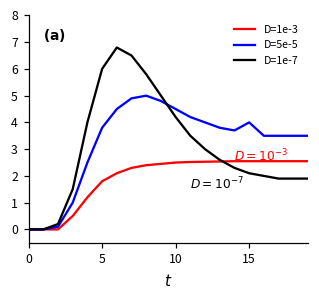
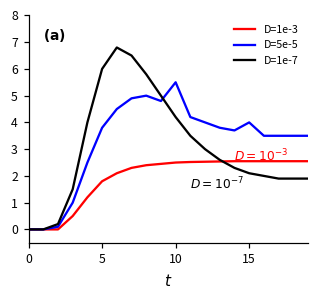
  {
    "D=1e-3": {
      "5": 1.8,
      "10": 2.5,
      "15": 2.6
    },
    "D=5e-5": {
      "5": 3.8,
-     "10": 4.5,
+     "10": 5.5,
      "15": 4.0
    },
    "D=1e-7": {
      "5": 6.0,
      "10": 4.2,
      "15": 2.1
    }
  }
